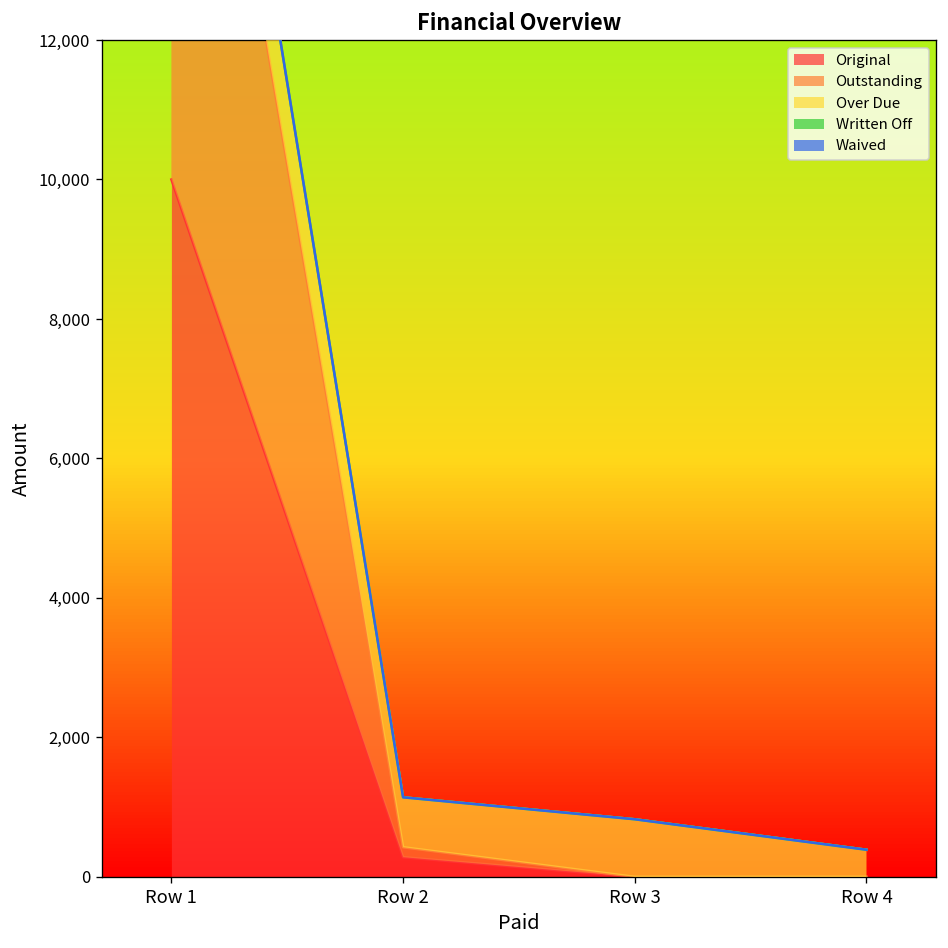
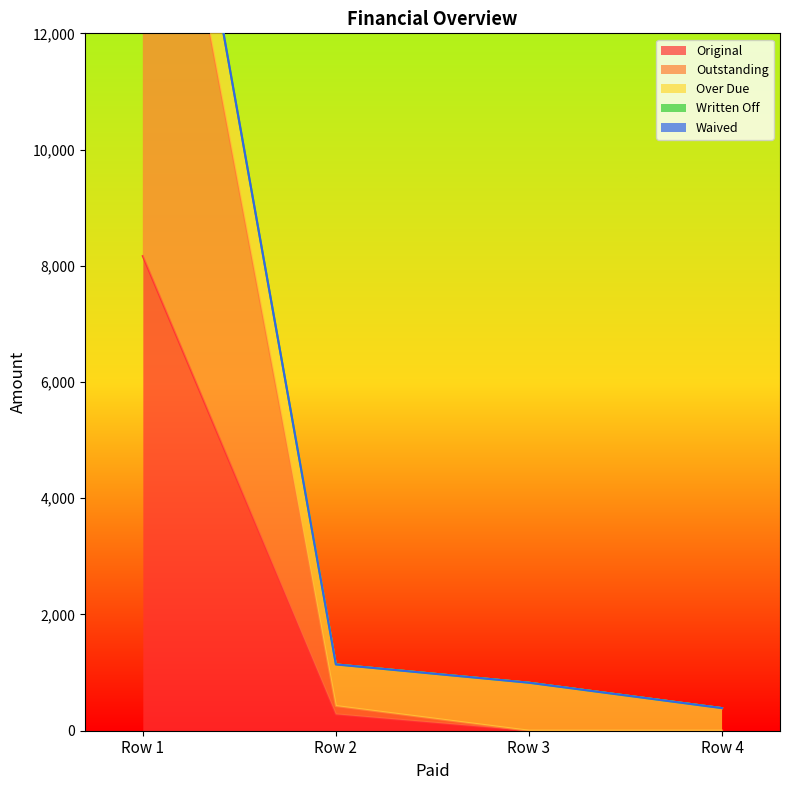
  {
    "Original": {
-     "Row 1": "10,000",
+     "Row 1": "8,200",
      "Row 2": "300"
    },
    "Outstanding": {
      "Row 2": "100"
    }
  }
